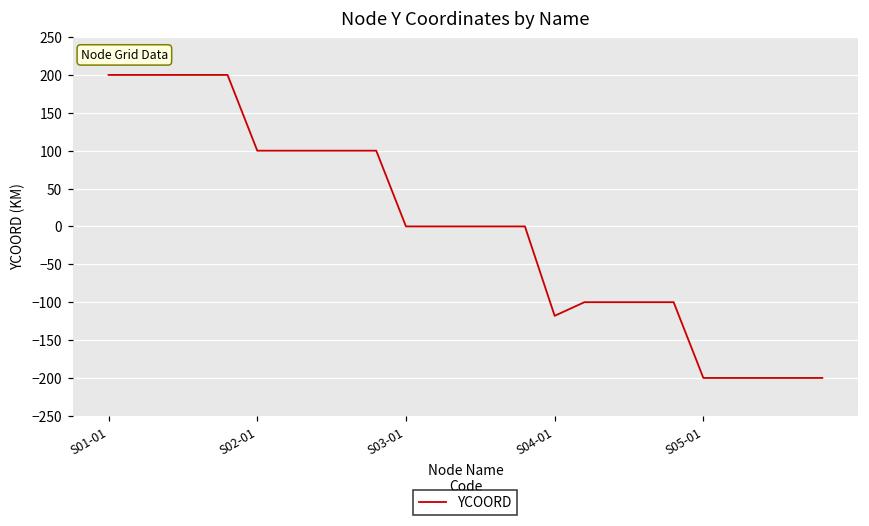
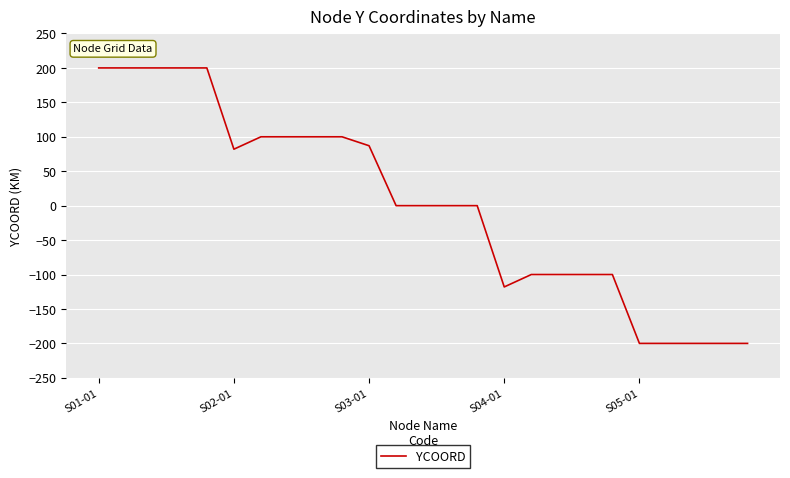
  {
    "S01-01": 200,
-   "S02-01": 100,
-   "S03-01": 0,
+   "S02-01": 80,
+   "S03-01": 90,
    "S04-01": -120,
    "S05-01": -200
  }
